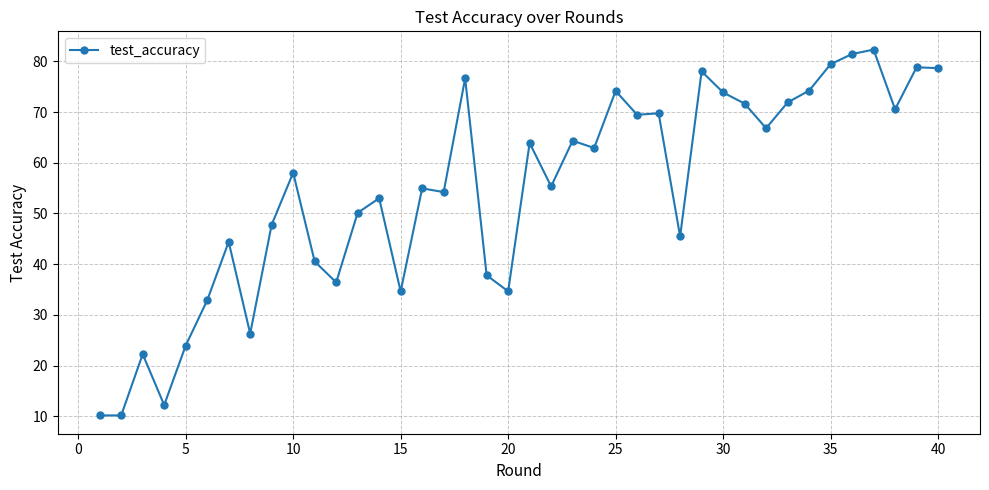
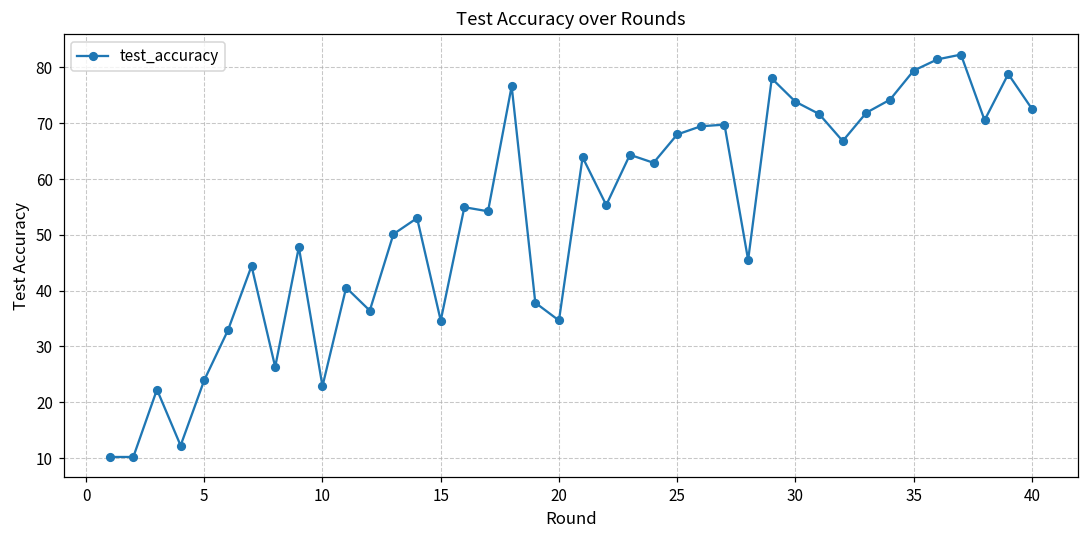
  {
    "5": 24,
-   "10": 58,
+   "10": 23,
    "15": 35,
    "20": 35,
-   "25": 74,
+   "25": 68,
    "30": 74,
    "35": 79,
-   "40": 79
+   "40": 73
  }
